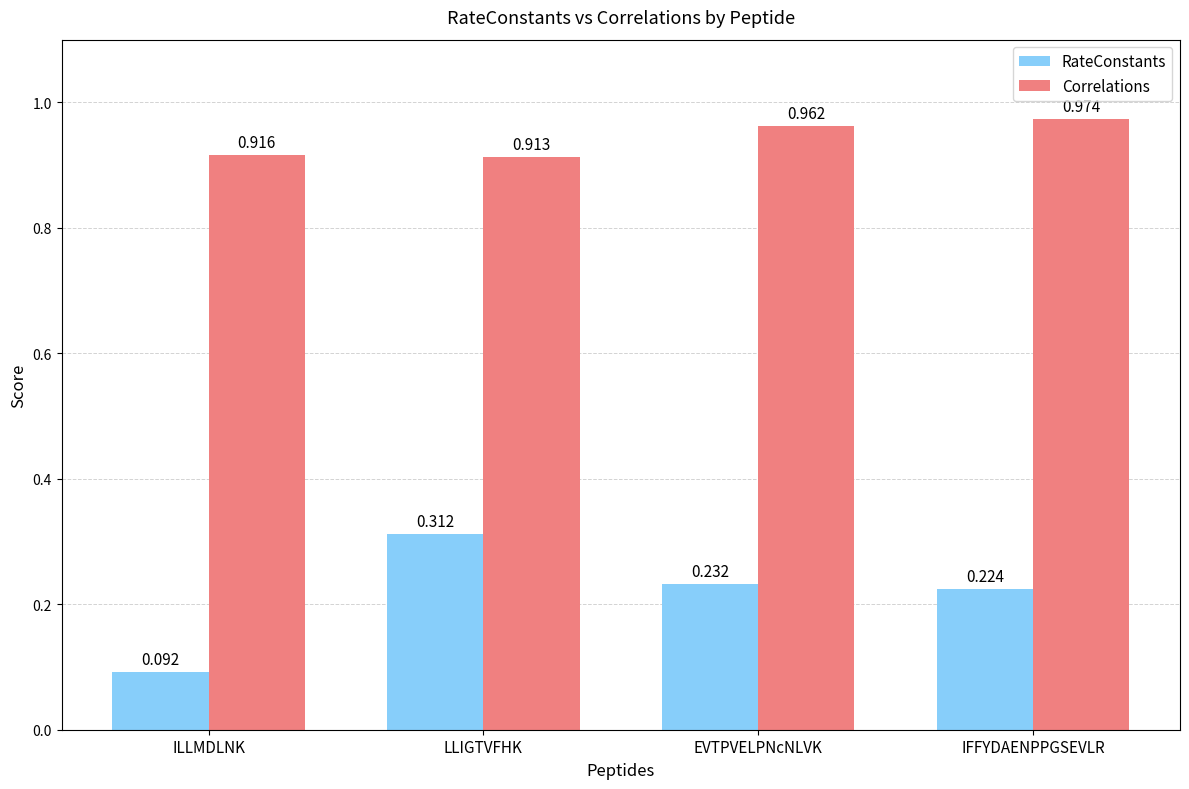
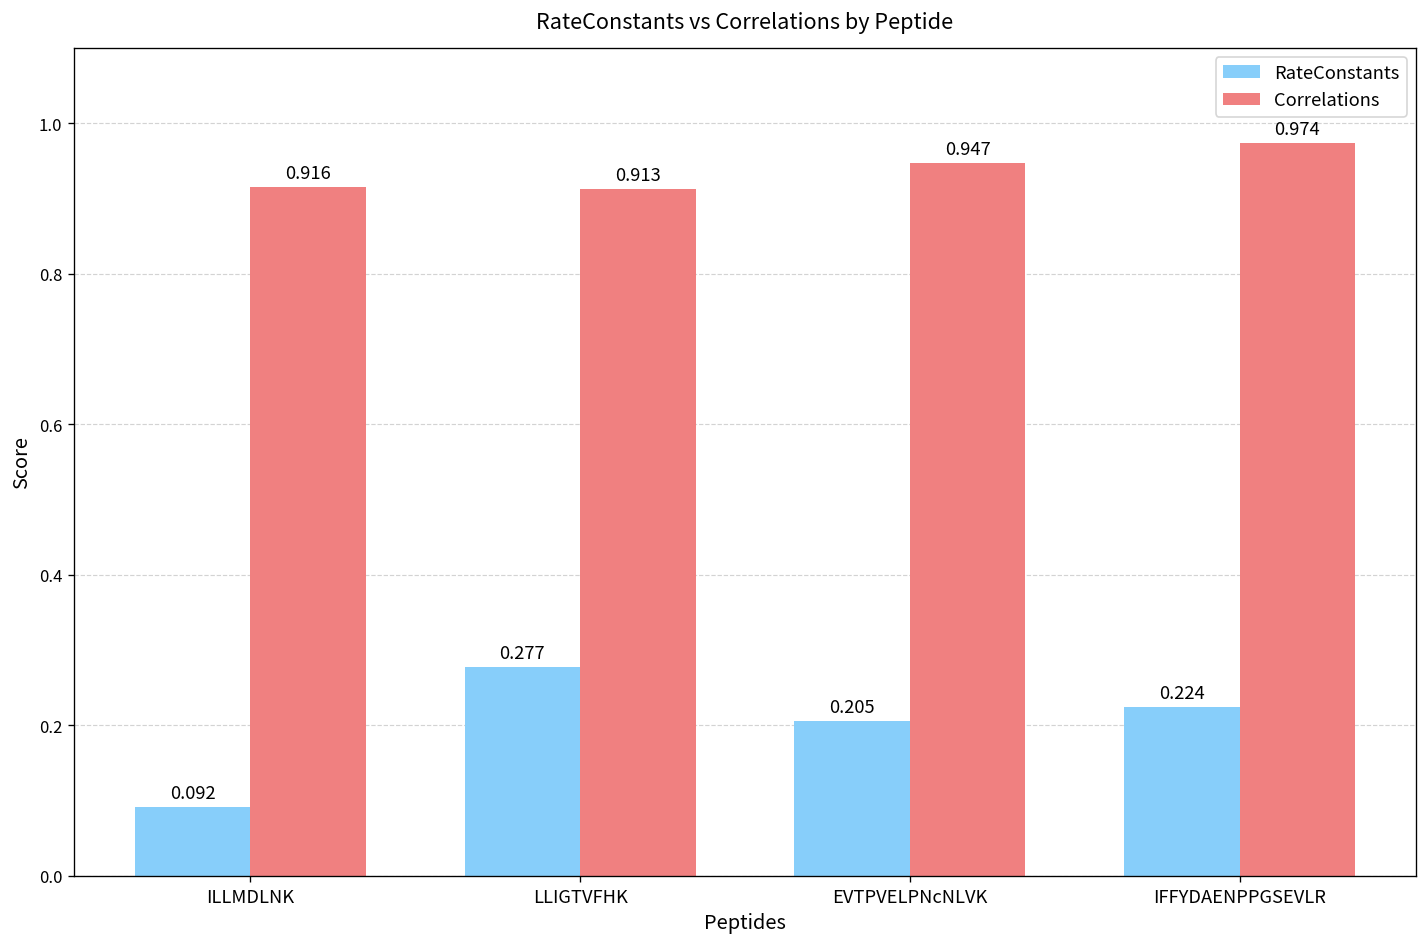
  {
    "RateConstants": {
      "ILLMDLNK": 0.092,
-     "LLIGTVFHK": 0.312,
-     "EVTPVELPNcNLVK": 0.232,
+     "LLIGTVFHK": 0.277,
+     "EVTPVELPNcNLVK": 0.205,
      "IFFYDAENPPGSEVLR": 0.224
    },
    "Correlations": {
      "ILLMDLNK": 0.916,
      "LLIGTVFHK": 0.913,
-     "EVTPVELPNcNLVK": 0.962
+     "EVTPVELPNcNLVK": 0.947
    }
  }
